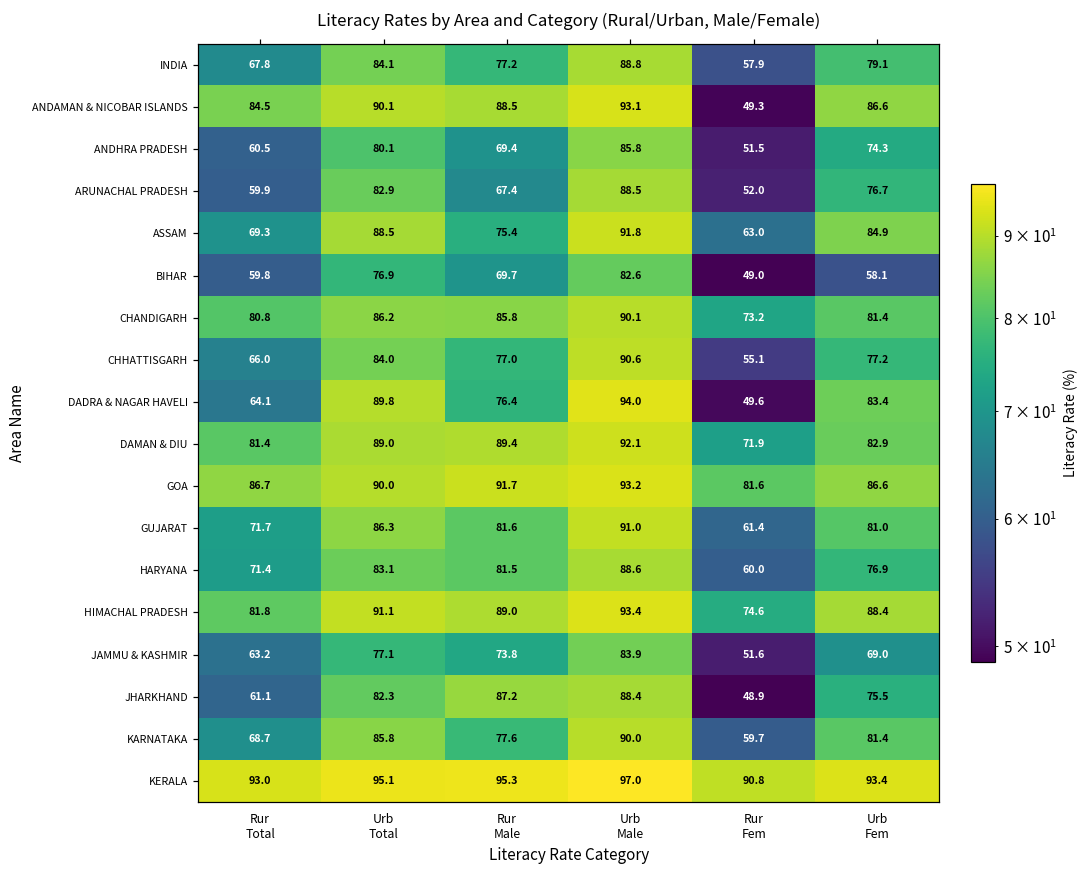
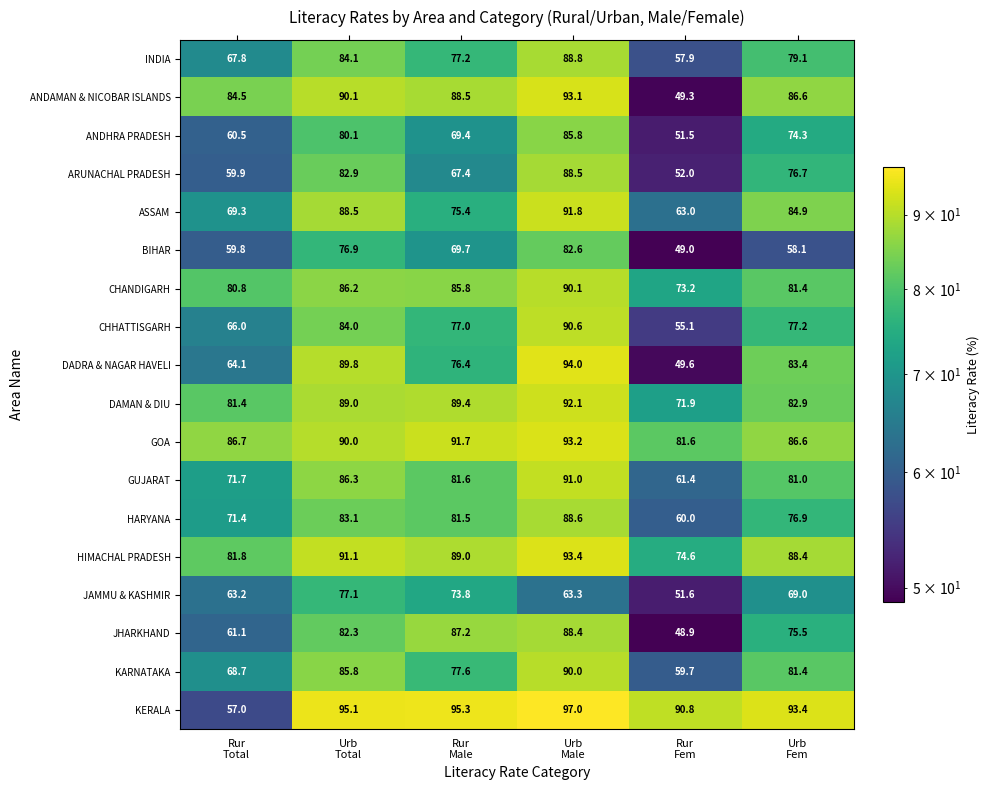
  {
    "INDIA": {
      "Rur Total": 67.8,
      "Urb Total": 84.1,
      "Rur Male": 77.2,
      "Urb Male": 88.8,
      "Rur Fem": 57.9,
      "Urb Fem": 79.1
    },
    "ANDAMAN & NICOBAR ISLANDS": {
      "Rur Total": 84.5,
      "Urb Total": 90.1,
      "Rur Male": 88.5,
      "Urb Male": 93.1,
      "Rur Fem": 49.3,
      "Urb Fem": 86.6
    },
    "ANDHRA PRADESH": {
      "Rur Total": 60.5,
      "Urb Total": 80.1,
      "Rur Male": 69.4,
      "Urb Male": 85.8,
      "Rur Fem": 51.5,
      "Urb Fem": 74.3
    },
    "ARUNACHAL PRADESH": {
      "Rur Total": 59.9,
      "Urb Total": 82.9,
      "Rur Male": 67.4,
      "Urb Male": 88.5,
      "Rur Fem": 52.0,
      "Urb Fem": 76.7
    },
    "ASSAM": {
      "Rur Total": 69.3,
      "Urb Total": 88.5,
      "Rur Male": 75.4,
      "Urb Male": 91.8,
      "Rur Fem": 63.0,
      "Urb Fem": 84.9
    },
    "BIHAR": {
      "Rur Total": 59.8,
      "Urb Total": 76.9,
      "Rur Male": 69.7,
      "Urb Male": 82.6,
      "Rur Fem": 49.0,
      "Urb Fem": 58.1
    },
    "CHANDIGARH": {
      "Rur Total": 80.8,
      "Urb Total": 86.2,
      "Rur Male": 85.8,
      "Urb Male": 90.1,
      "Rur Fem": 73.2,
      "Urb Fem": 81.4
    },
    "CHHATTISGARH": {
      "Rur Total": 66.0,
      "Urb Total": 84.0,
      "Rur Male": 77.0,
      "Urb Male": 90.6,
      "Rur Fem": 55.1,
      "Urb Fem": 77.2
    },
    "DADRA & NAGAR HAVELI": {
      "Rur Total": 64.1,
      "Urb Total": 89.8,
      "Rur Male": 76.4,
      "Urb Male": 94.0,
      "Rur Fem": 49.6,
      "Urb Fem": 83.4
    },
    "DAMAN & DIU": {
      "Rur Total": 81.4,
      "Urb Total": 89.0,
      "Rur Male": 89.4,
      "Urb Male": 92.1,
      "Rur Fem": 71.9,
      "Urb Fem": 82.9
    },
    "GOA": {
      "Rur Total": 86.7,
      "Urb Total": 90.0,
      "Rur Male": 91.7,
      "Urb Male": 93.2,
      "Rur Fem": 81.6,
      "Urb Fem": 86.6
    },
    "GUJARAT": {
      "Rur Total": 71.7,
      "Urb Total": 86.3,
      "Rur Male": 81.6,
      "Urb Male": 91.0,
      "Rur Fem": 61.4,
      "Urb Fem": 81.0
    },
    "HARYANA": {
      "Rur Total": 71.4,
      "Urb Total": 83.1,
      "Rur Male": 81.5,
      "Urb Male": 88.6,
      "Rur Fem": 60.0,
      "Urb Fem": 76.9
    },
    "HIMACHAL PRADESH": {
      "Rur Total": 81.8,
      "Urb Total": 91.1,
      "Rur Male": 89.0,
      "Urb Male": 93.4,
      "Rur Fem": 74.6,
      "Urb Fem": 88.4
    },
    "JAMMU & KASHMIR": {
      "Rur Total": 63.2,
      "Urb Total": 77.1,
      "Rur Male": 73.8,
-     "Urb Male": 83.9,
+     "Urb Male": 63.3,
      "Rur Fem": 51.6,
      "Urb Fem": 69.0
    },
    "JHARKHAND": {
      "Rur Total": 61.1,
      "Urb Total": 82.3,
      "Rur Male": 87.2,
      "Urb Male": 88.4,
      "Rur Fem": 48.9,
      "Urb Fem": 75.5
    },
    "KARNATAKA": {
      "Rur Total": 68.7,
      "Urb Total": 85.8,
      "Rur Male": 77.6,
      "Urb Male": 90.0,
      "Rur Fem": 59.7,
      "Urb Fem": 81.4
    },
    "KERALA": {
-     "Rur Total": 93.0,
+     "Rur Total": 57.0,
      "Urb Total": 95.1,
      "Rur Male": 95.3,
      "Urb Male": 97.0,
      "Rur Fem": 90.8,
      "Urb Fem": 93.4
    }
  }
